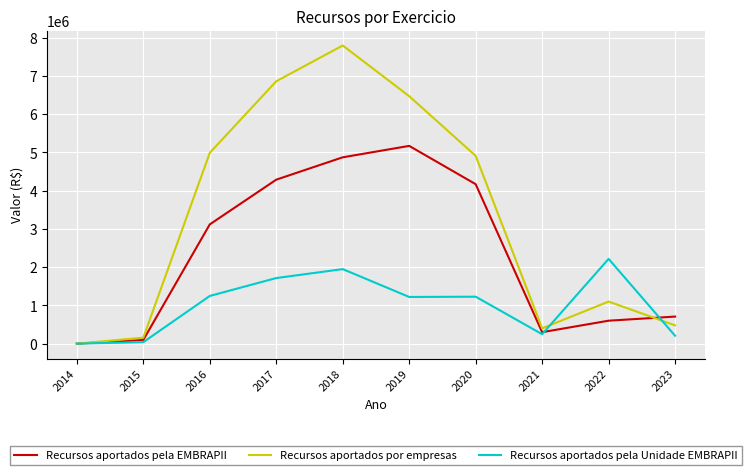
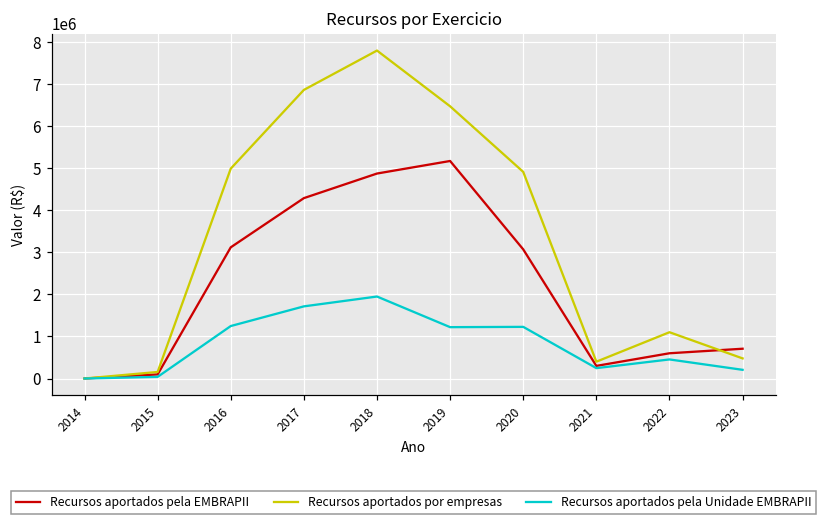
  {
    "Recursos aportados pela EMBRAPII": {
      "2016": 3100000,
      "2017": 4300000,
      "2018": 4900000,
      "2019": 5200000,
-     "2020": 4200000,
+     "2020": 3100000,
      "2022": 600000,
      "2023": 700000
    },
    "Recursos aportados por empresas": {
      "2016": 5000000,
      "2017": 6900000,
      "2018": 7800000,
      "2019": 6500000,
      "2020": 4900000,
      "2021": 400000,
      "2022": 1100000,
      "2023": 500000
    },
    "Recursos aportados pela Unidade EMBRAPII": {
      "2016": 1200000,
      "2017": 1700000,
      "2018": 1900000,
      "2019": 1200000,
      "2020": 1200000,
-     "2022": 2200000,
+     "2022": 500000,
      "2023": 200000
    }
  }
